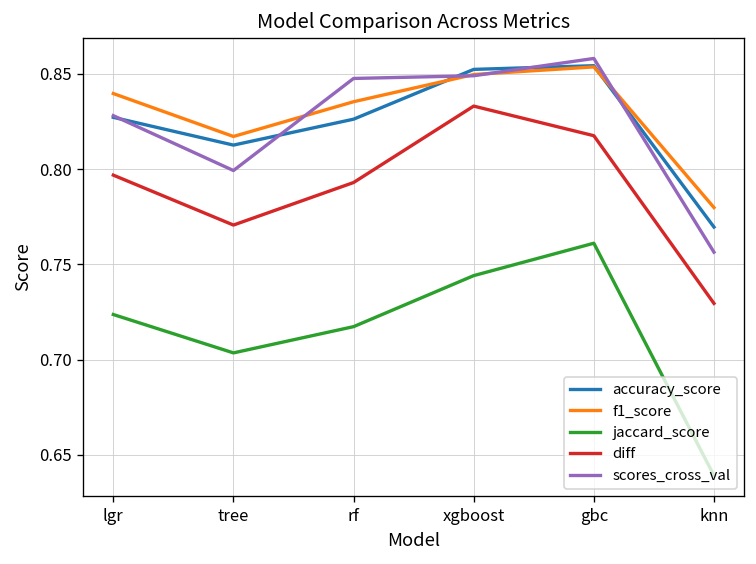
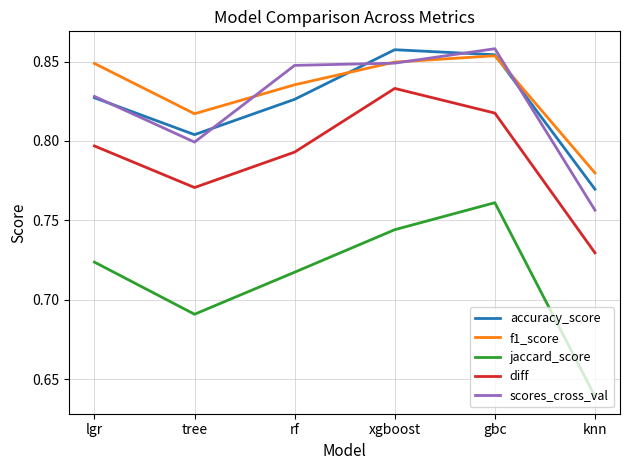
  {
    "accuracy_score": {
-     "tree": 0.813,
+     "tree": 0.804,
      "rf": 0.826,
-     "xgboost": 0.852,
+     "xgboost": 0.857,
      "knn": 0.770
    },
    "f1_score": {
-     "lgr": 0.840,
+     "lgr": 0.849,
      "tree": 0.817,
      "rf": 0.835,
      "knn": 0.780
    },
    "jaccard_score": {
      "lgr": 0.724,
-     "tree": 0.704,
+     "tree": 0.691,
      "rf": 0.717,
      "xgboost": 0.744,
      "gbc": 0.761
    },
    "diff": {
      "lgr": 0.797,
      "tree": 0.771,
      "rf": 0.793,
      "xgboost": 0.833,
      "gbc": 0.818,
      "knn": 0.730
    },
    "scores_cross_val": {
      "tree": 0.799,
      "rf": 0.848,
      "gbc": 0.858,
      "knn": 0.756
    }
  }
